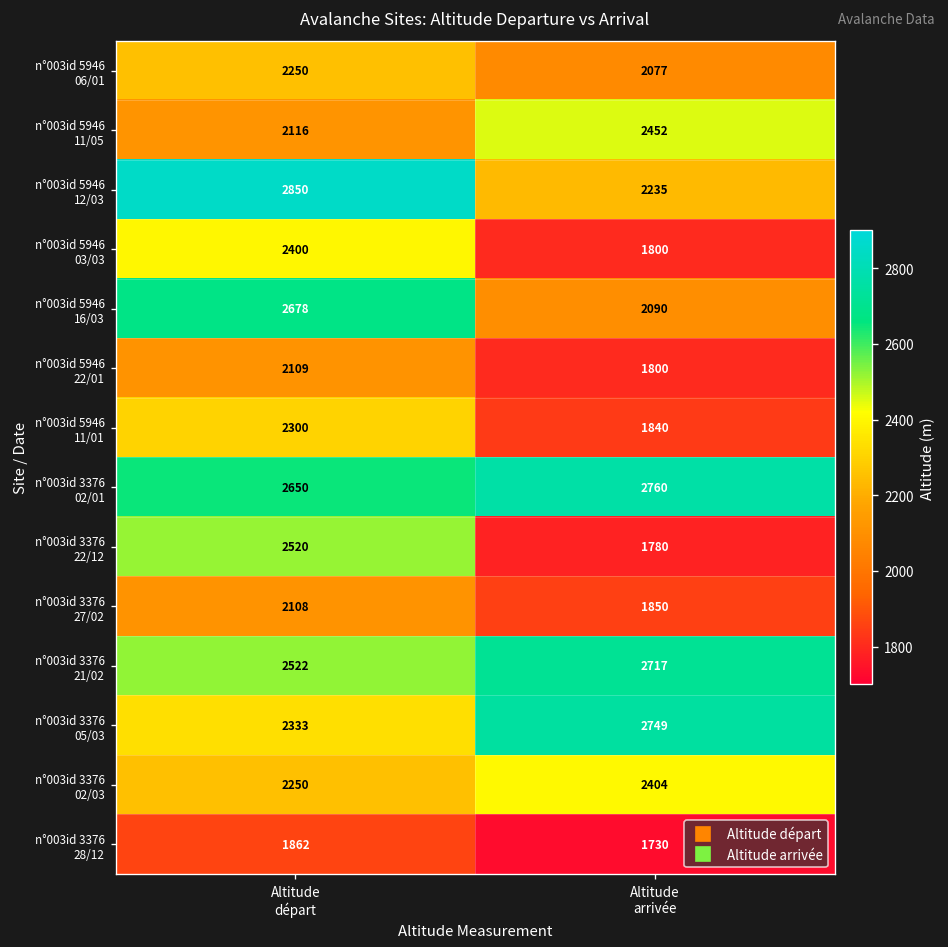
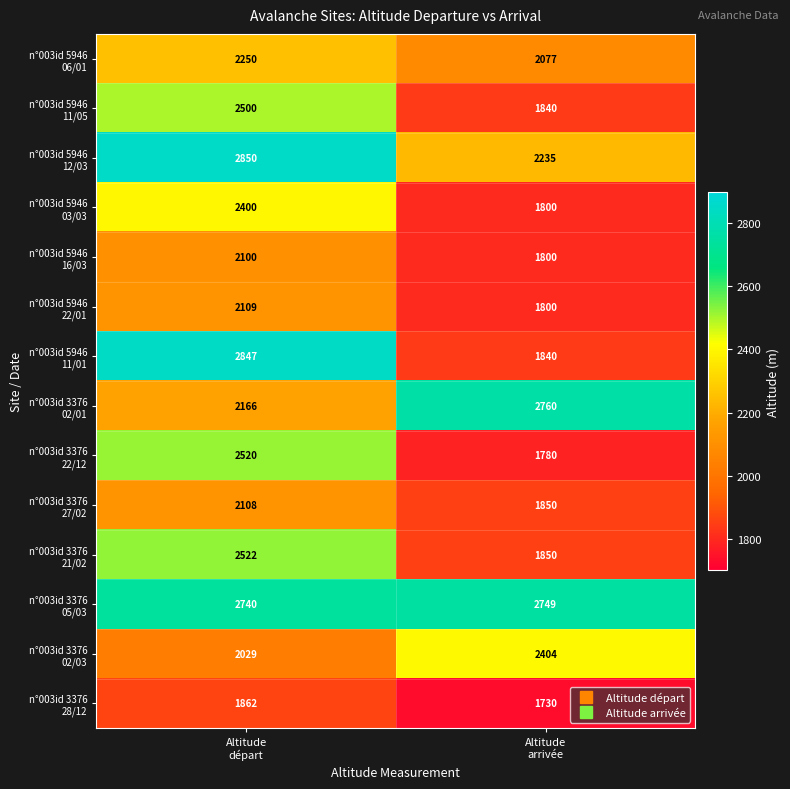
  {
    "n°003id 5946 06/01": {
      "Altitude départ": 2250,
      "Altitude arrivée": 2077
    },
    "n°003id 5946 11/05": {
-     "Altitude départ": 2116,
-     "Altitude arrivée": 2452
+     "Altitude départ": 2500,
+     "Altitude arrivée": 1840
    },
    "n°003id 5946 12/03": {
      "Altitude départ": 2850,
      "Altitude arrivée": 2235
    },
    "n°003id 5946 03/03": {
      "Altitude départ": 2400,
      "Altitude arrivée": 1800
    },
    "n°003id 5946 16/03": {
-     "Altitude départ": 2678,
-     "Altitude arrivée": 2090
+     "Altitude départ": 2100,
+     "Altitude arrivée": 1800
    },
    "n°003id 5946 22/01": {
      "Altitude départ": 2109,
      "Altitude arrivée": 1800
    },
    "n°003id 5946 11/01": {
-     "Altitude départ": 2300,
+     "Altitude départ": 2847,
      "Altitude arrivée": 1840
    },
    "n°003id 3376 02/01": {
-     "Altitude départ": 2650,
+     "Altitude départ": 2166,
      "Altitude arrivée": 2760
    },
    "n°003id 3376 22/12": {
      "Altitude départ": 2520,
      "Altitude arrivée": 1780
    },
    "n°003id 3376 27/02": {
      "Altitude départ": 2108,
      "Altitude arrivée": 1850
    },
    "n°003id 3376 21/02": {
      "Altitude départ": 2522,
-     "Altitude arrivée": 2717
+     "Altitude arrivée": 1850
    },
    "n°003id 3376 05/03": {
-     "Altitude départ": 2333,
+     "Altitude départ": 2740,
      "Altitude arrivée": 2749
    },
    "n°003id 3376 02/03": {
-     "Altitude départ": 2250,
+     "Altitude départ": 2029,
      "Altitude arrivée": 2404
    },
    "n°003id 3376 28/12": {
      "Altitude départ": 1862,
      "Altitude arrivée": 1730
    }
  }
